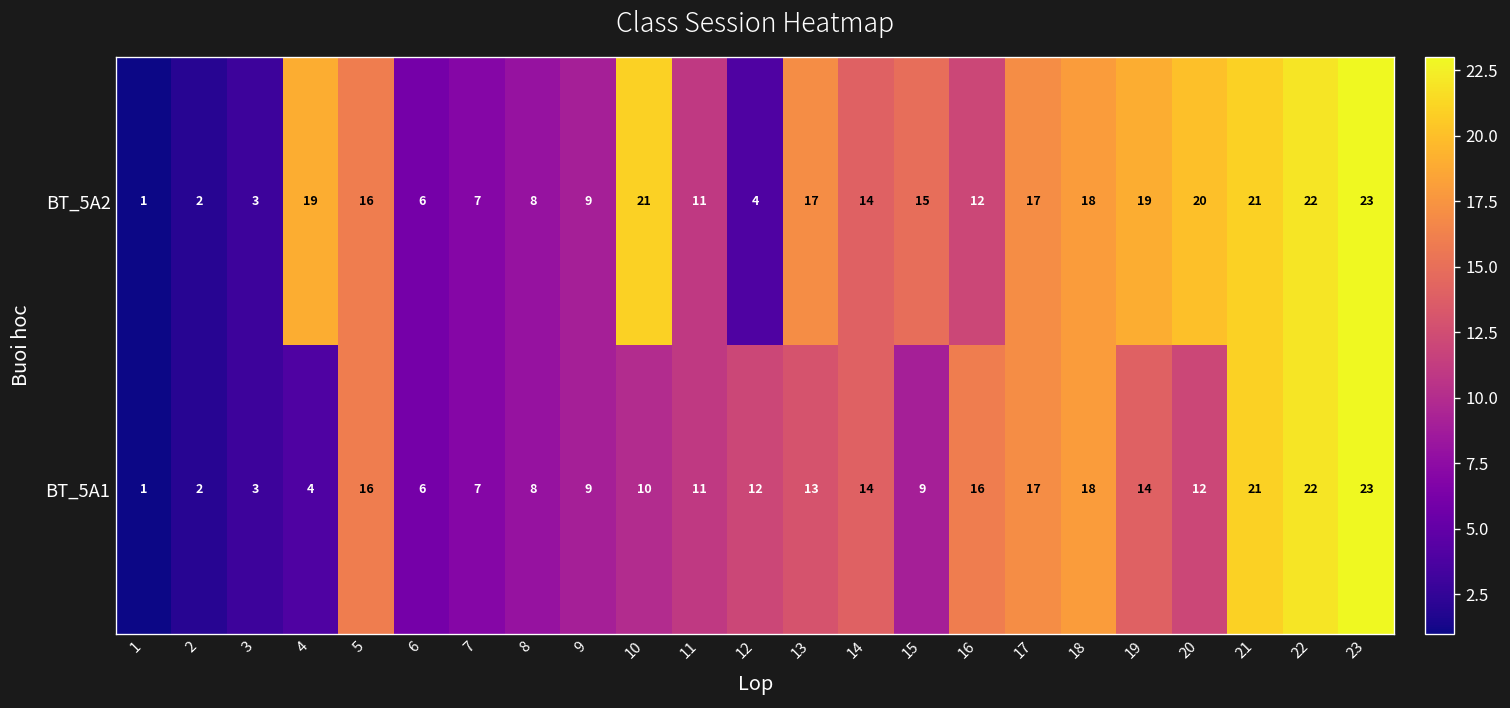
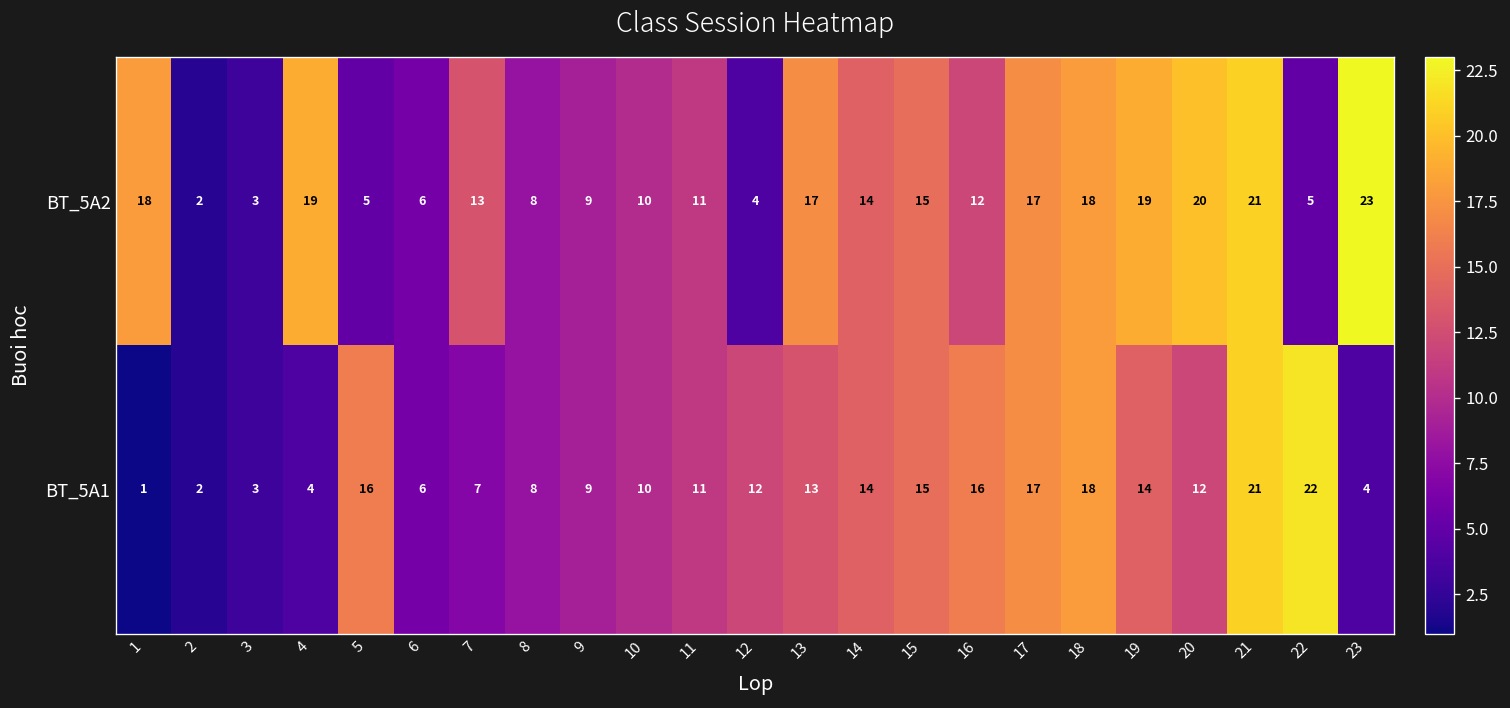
  {
    "BT_5A2": {
-     "1": 1,
+     "1": 18,
      "2": 2,
      "3": 3,
      "4": 19,
-     "5": 16,
+     "5": 5,
      "6": 6,
-     "7": 7,
+     "7": 13,
      "8": 8,
      "9": 9,
-     "10": 21,
+     "10": 10,
      "11": 11,
      "12": 4,
      "13": 17,
      "14": 14,
      "15": 15,
      "16": 12,
      "17": 17,
      "18": 18,
      "19": 19,
      "20": 20,
      "21": 21,
-     "22": 22,
+     "22": 5,
      "23": 23
    },
    "BT_5A1": {
      "1": 1,
      "2": 2,
      "3": 3,
      "4": 4,
      "5": 16,
      "6": 6,
      "7": 7,
      "8": 8,
      "9": 9,
      "10": 10,
      "11": 11,
      "12": 12,
      "13": 13,
      "14": 14,
-     "15": 9,
+     "15": 15,
      "16": 16,
      "17": 17,
      "18": 18,
      "19": 14,
      "20": 12,
      "21": 21,
      "22": 22,
-     "23": 23
+     "23": 4
    }
  }
